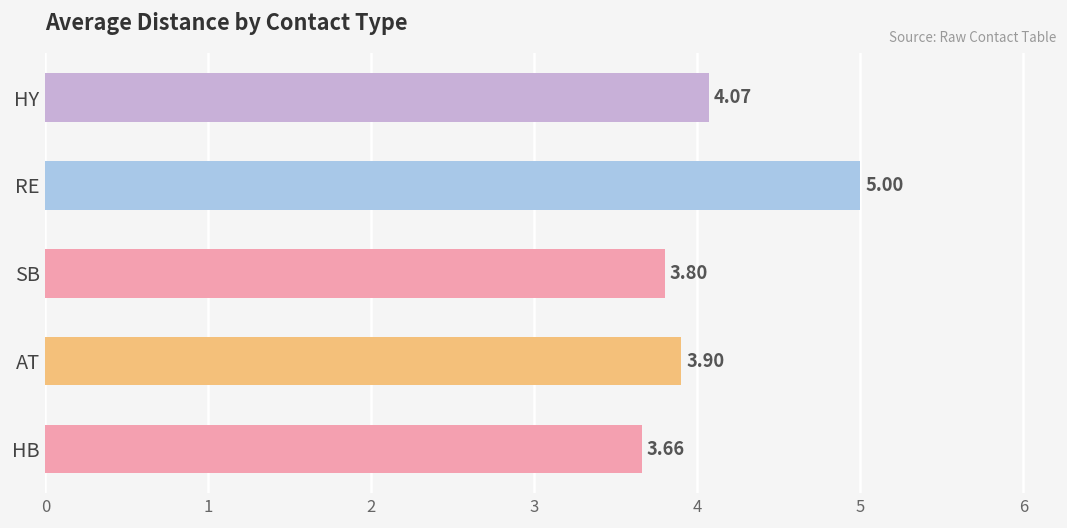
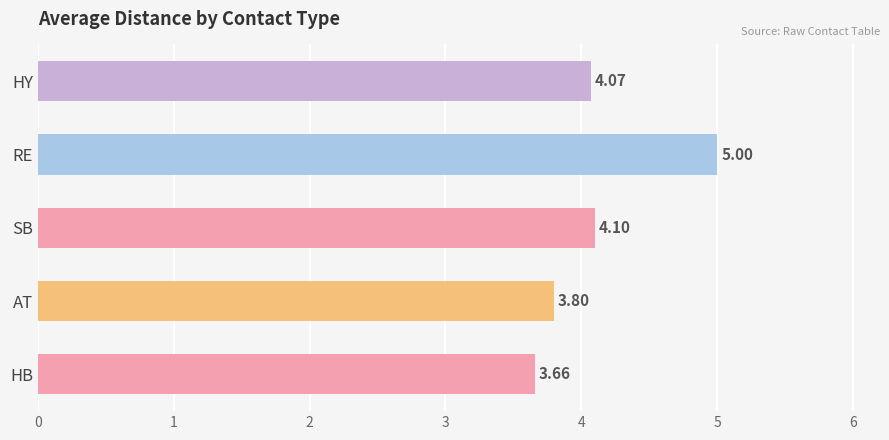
  {
    "HY": 4.07,
    "RE": 5.00,
-   "SB": 3.80,
-   "AT": 3.90,
+   "SB": 4.10,
+   "AT": 3.80,
    "HB": 3.66
  }
